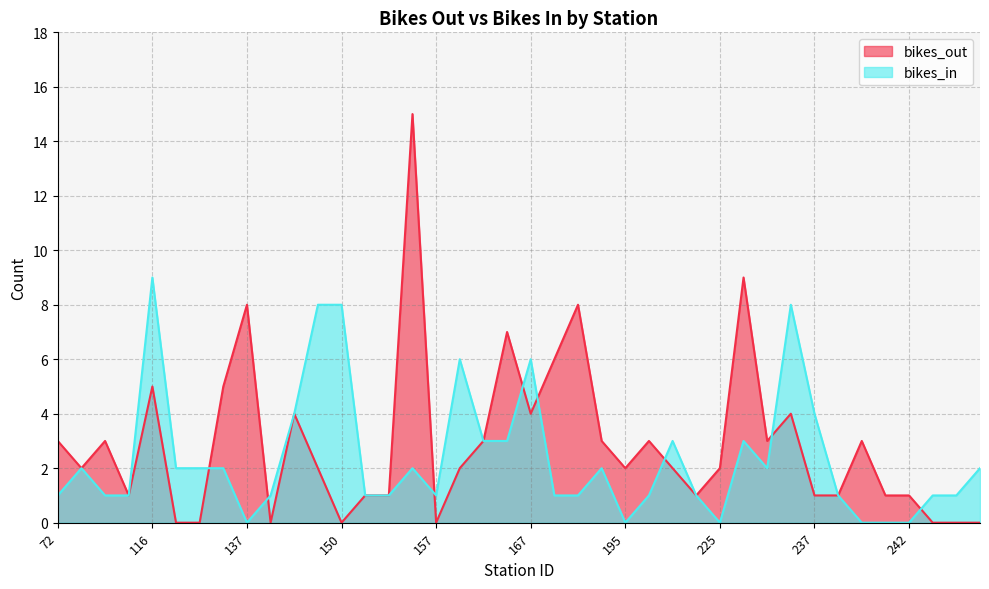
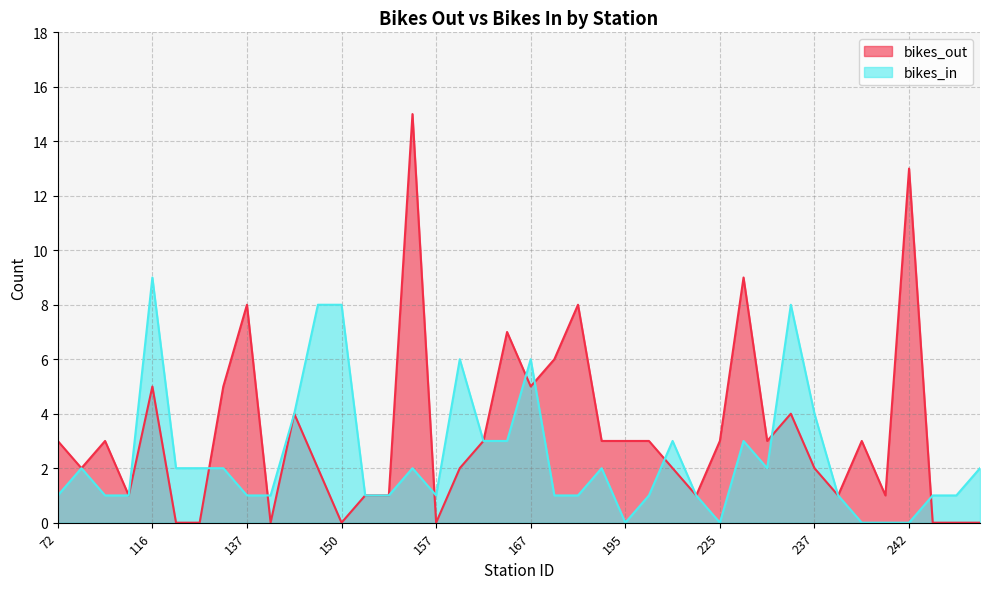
  {
    "bikes_out": {
      "72": 3,
      "116": 5,
      "137": 8,
      "150": 0,
      "157": 0,
-     "167": 4,
-     "195": 2,
-     "225": 2,
-     "237": 1,
-     "242": 1
+     "167": 5,
+     "195": 3,
+     "225": 3,
+     "237": 2,
+     "242": 13
    },
    "bikes_in": {
      "72": 1,
      "116": 9,
-     "137": 0,
+     "137": 1,
      "150": 8,
      "157": 1,
      "167": 6,
      "195": 0,
      "225": 0,
      "237": 4,
      "242": 0
    }
  }
